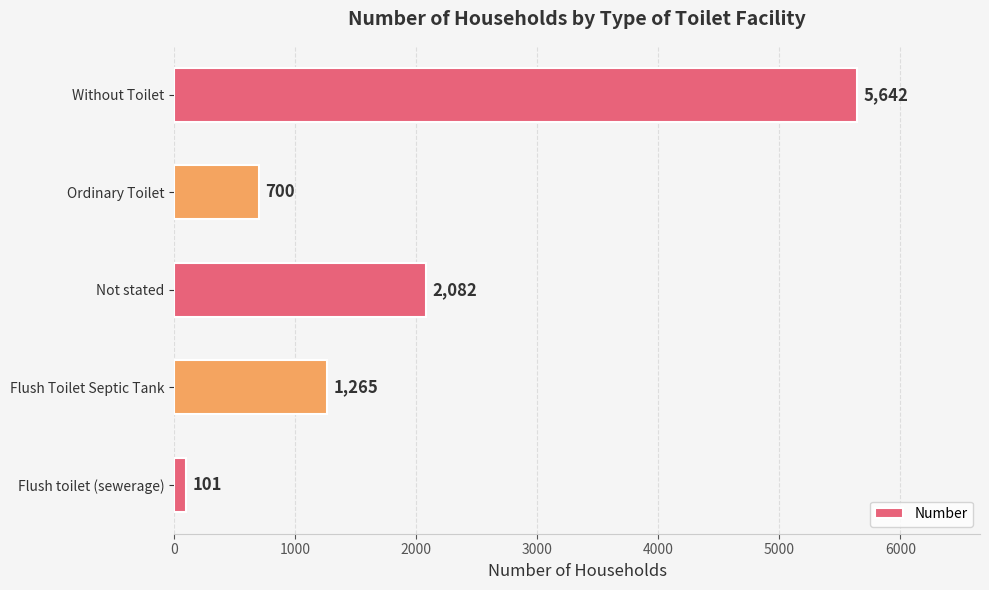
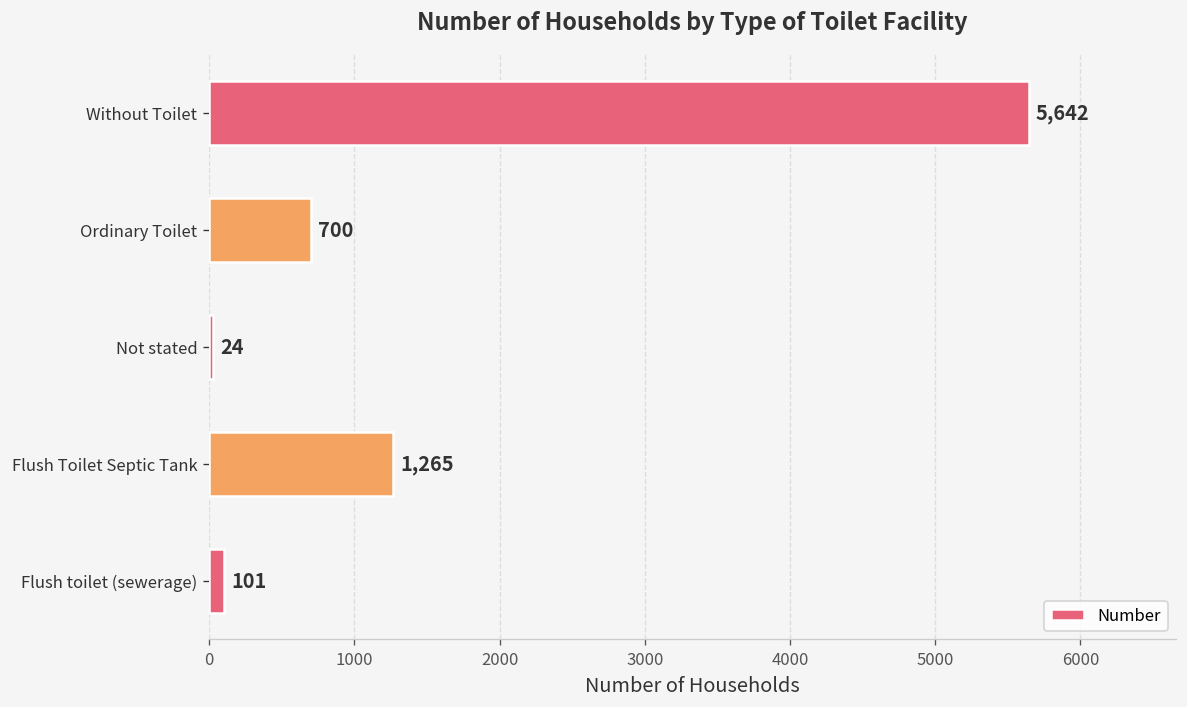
  {
    "Without Toilet": "5,642",
    "Ordinary Toilet": "700",
-   "Not stated": "2,082",
+   "Not stated": "24",
    "Flush Toilet Septic Tank": "1,265",
    "Flush toilet (sewerage)": "101"
  }
